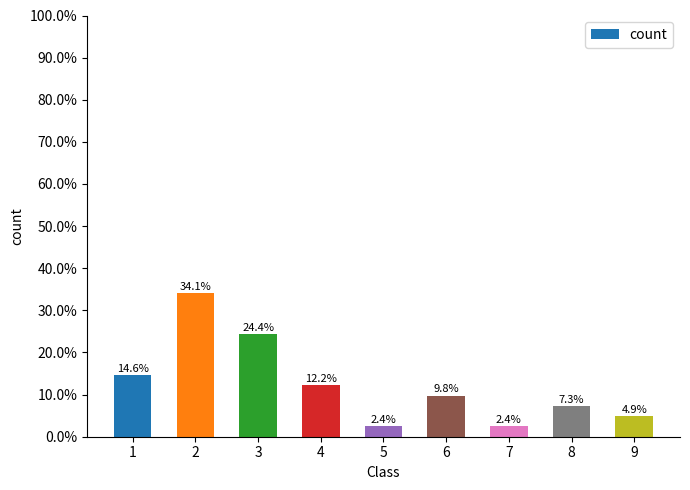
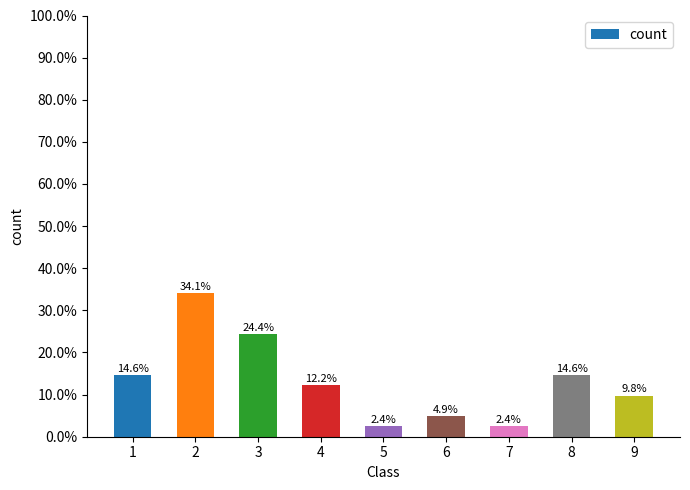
  {
    "1": "14.6%",
    "2": "34.1%",
    "3": "24.4%",
    "4": "12.2%",
    "5": "2.4%",
-   "6": "9.8%",
+   "6": "4.9%",
    "7": "2.4%",
-   "8": "7.3%",
-   "9": "4.9%"
+   "8": "14.6%",
+   "9": "9.8%"
  }
